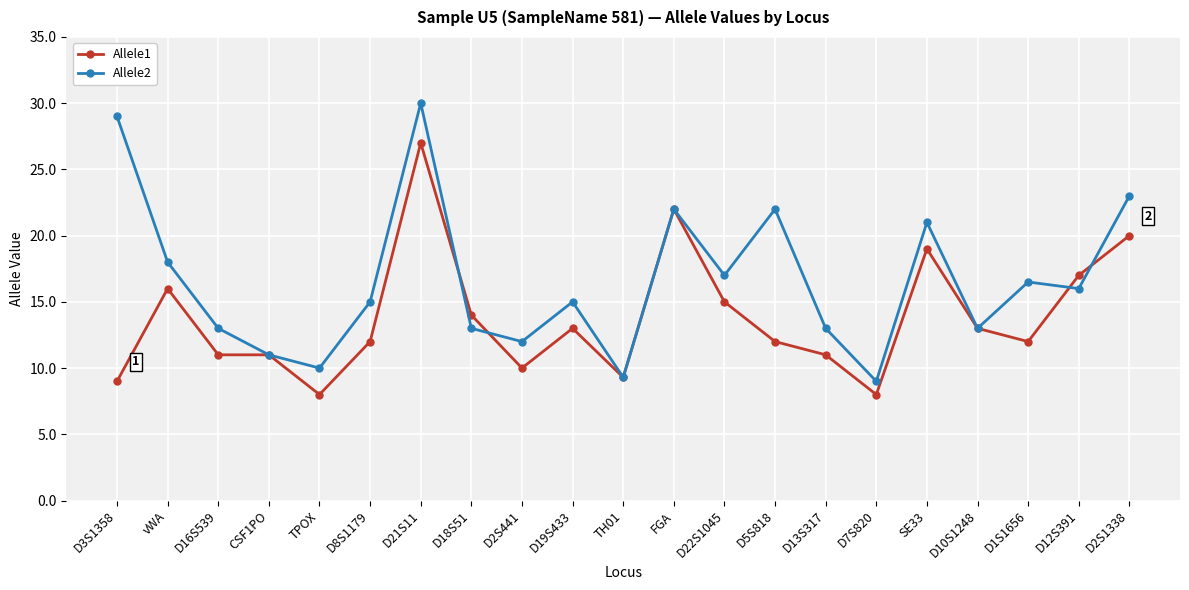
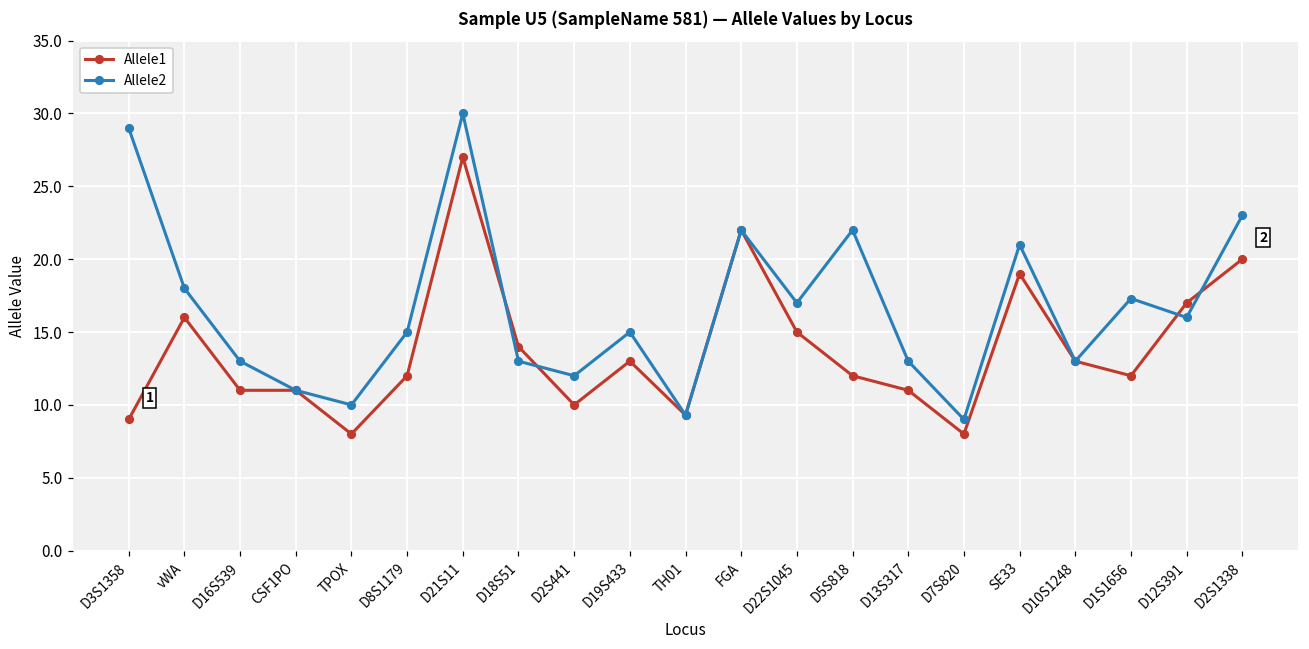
  {
    "Allele1": {
      "vWA": 16.0,
      "D16S539": 11.0,
      "TPOX": 8.0,
      "D8S1179": 12.0,
      "D21S11": 27.0,
      "D18S51": 14.0,
      "D2S441": 10.0,
      "D19S433": 13.0,
      "D22S1045": 15.0,
      "D5S818": 12.0,
      "D13S317": 11.0,
      "D7S820": 8.0,
      "SE33": 19.0,
      "D1S1656": 12.0,
      "D12S391": 17.0
    },
    "Allele2": {
      "D3S1358": 29.0,
      "vWA": 18.0,
      "D16S539": 13.0,
      "TPOX": 10.0,
      "D8S1179": 15.0,
      "D21S11": 30.0,
      "D18S51": 13.0,
      "D2S441": 12.0,
      "D19S433": 15.0,
      "D22S1045": 17.0,
      "D5S818": 22.0,
      "D13S317": 13.0,
      "D7S820": 9.0,
      "SE33": 21.0,
-     "D1S1656": 16.5,
+     "D1S1656": 17.3,
      "D12S391": 16.0,
      "D2S1338": 23.0
    }
  }
